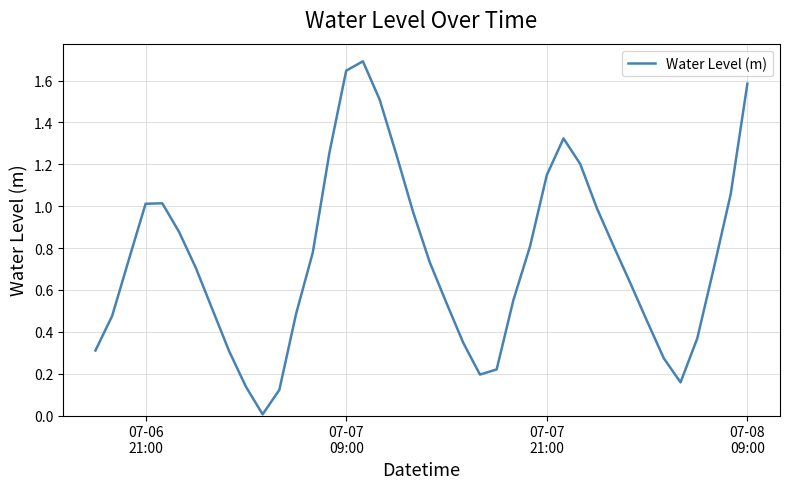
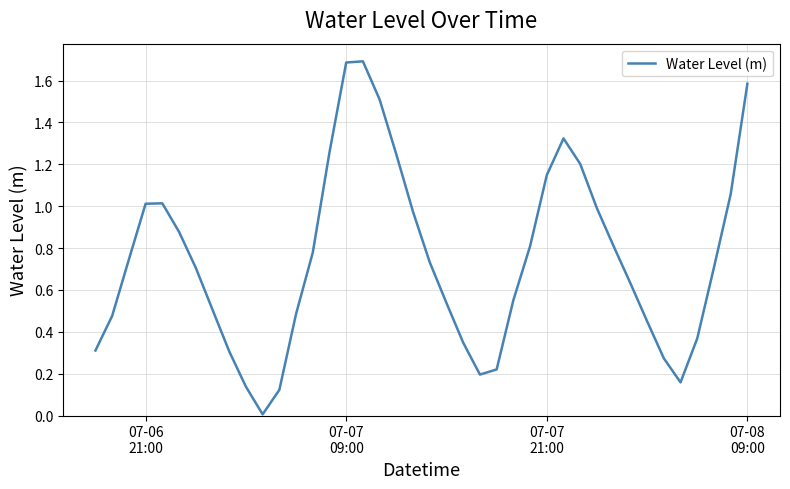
  {
    "07-06 21:00": 1.01,
-   "07-07 09:00": 1.65,
+   "07-07 09:00": 1.69,
    "07-07 21:00": 1.15,
    "07-08 09:00": 1.58
  }
